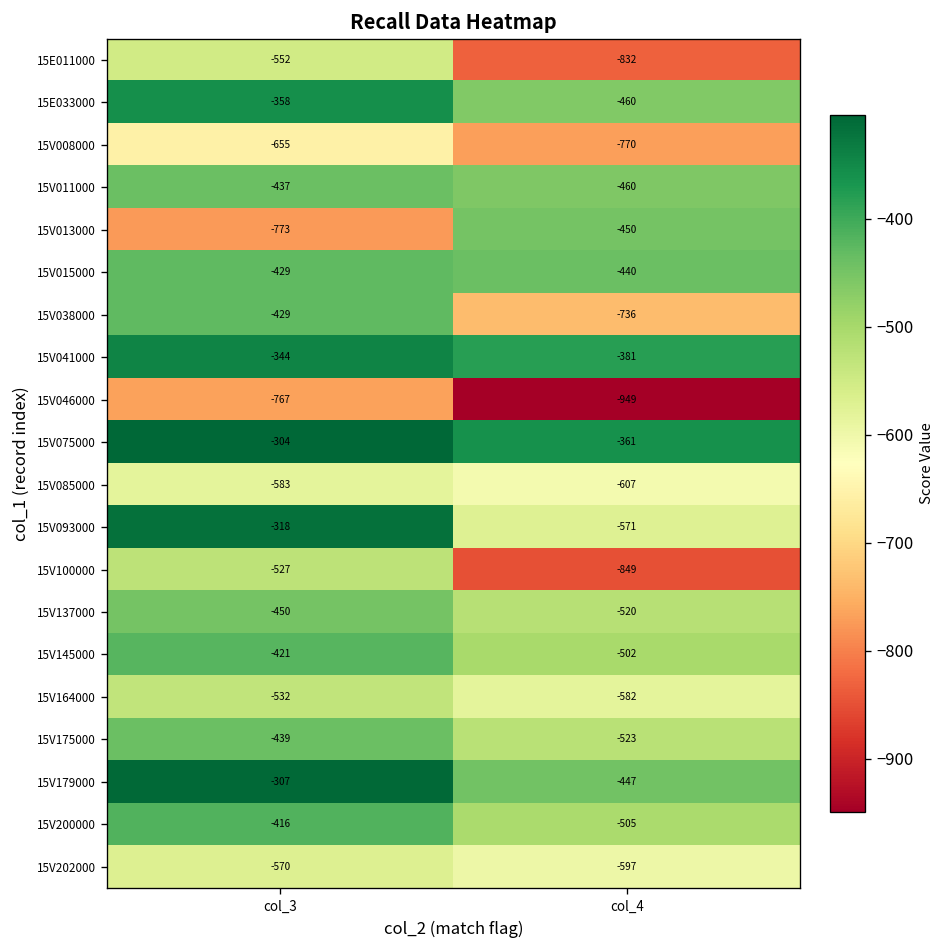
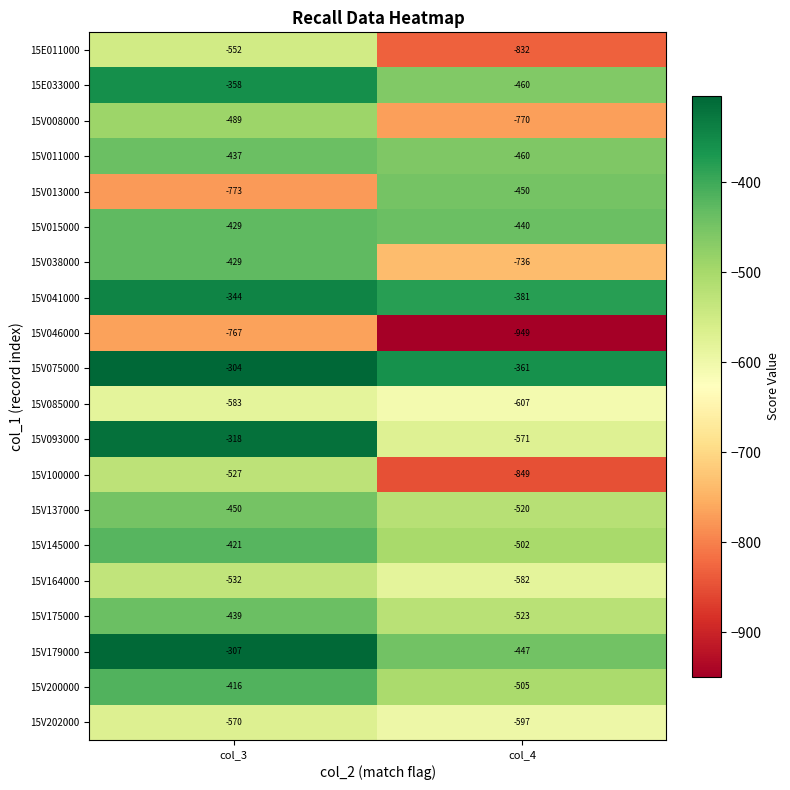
  {
    "15E011000": {
      "col_3": -552,
      "col_4": -832
    },
    "15E033000": {
      "col_3": -358,
      "col_4": -460
    },
    "15V008000": {
-     "col_3": -655,
+     "col_3": -489,
      "col_4": -770
    },
    "15V011000": {
      "col_3": -437,
      "col_4": -460
    },
    "15V013000": {
      "col_3": -773,
      "col_4": -450
    },
    "15V015000": {
      "col_3": -429,
      "col_4": -440
    },
    "15V038000": {
      "col_3": -429,
      "col_4": -736
    },
    "15V041000": {
      "col_3": -344,
      "col_4": -381
    },
    "15V046000": {
      "col_3": -767,
      "col_4": -949
    },
    "15V075000": {
      "col_3": -304,
      "col_4": -361
    },
    "15V085000": {
      "col_3": -583,
      "col_4": -607
    },
    "15V093000": {
      "col_3": -318,
      "col_4": -571
    },
    "15V100000": {
      "col_3": -527,
      "col_4": -849
    },
    "15V137000": {
      "col_3": -450,
      "col_4": -520
    },
    "15V145000": {
      "col_3": -421,
      "col_4": -502
    },
    "15V164000": {
      "col_3": -532,
      "col_4": -582
    },
    "15V175000": {
      "col_3": -439,
      "col_4": -523
    },
    "15V179000": {
      "col_3": -307,
      "col_4": -447
    },
    "15V200000": {
      "col_3": -416,
      "col_4": -505
    },
    "15V202000": {
      "col_3": -570,
      "col_4": -597
    }
  }
